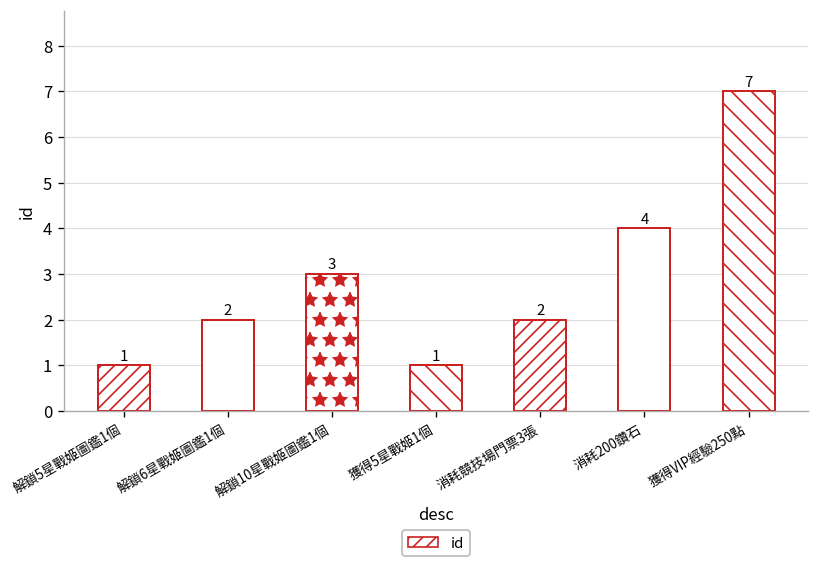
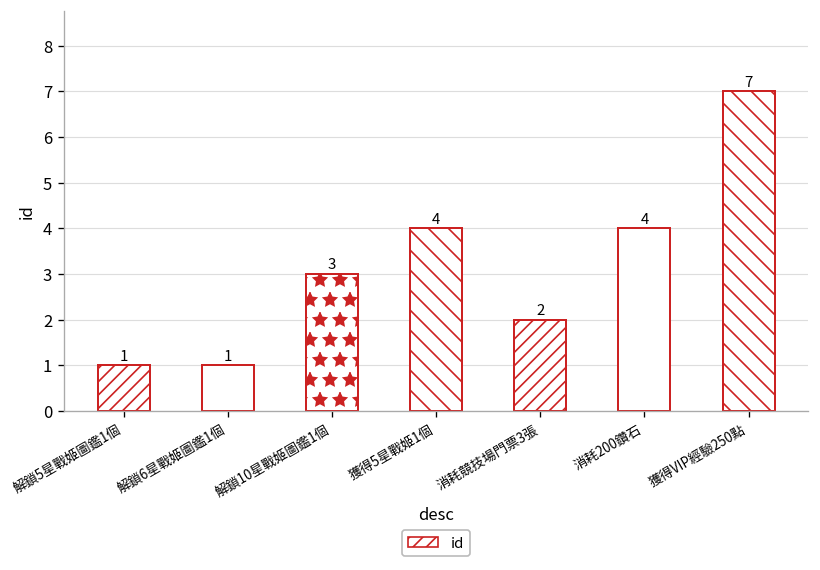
  {
    "解鎖5星戰姬圖鑑1個": 1,
-   "解鎖6星戰姬圖鑑1個": 2,
+   "解鎖6星戰姬圖鑑1個": 1,
    "解鎖10星戰姬圖鑑1個": 3,
-   "獲得5星戰姬1個": 1,
+   "獲得5星戰姬1個": 4,
    "消耗競技場門票3張": 2,
    "消耗200鑽石": 4,
    "獲得VIP經驗250點": 7
  }
